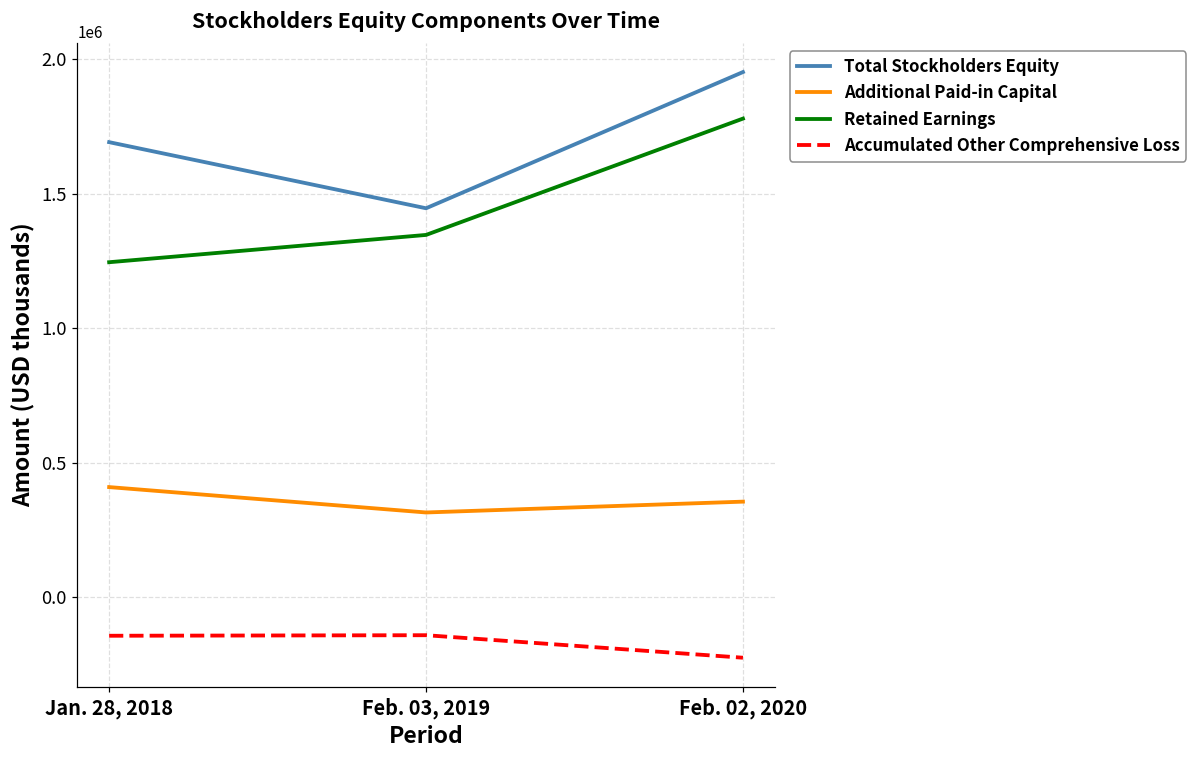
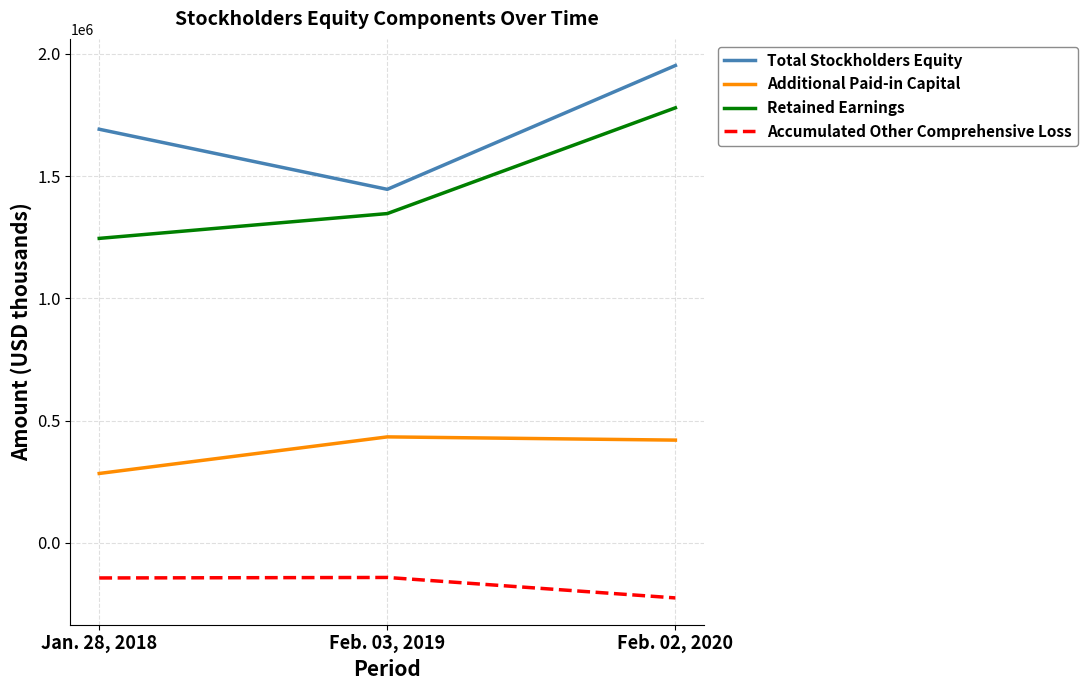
  {
    "Total Stockholders Equity": {
      "Jan. 28, 2018": 1690000,
      "Feb. 03, 2019": 1450000,
      "Feb. 02, 2020": 1950000
    },
    "Additional Paid-in Capital": {
-     "Jan. 28, 2018": 410000,
-     "Feb. 03, 2019": 320000,
-     "Feb. 02, 2020": 360000
+     "Jan. 28, 2018": 280000,
+     "Feb. 03, 2019": 430000,
+     "Feb. 02, 2020": 420000
    },
    "Retained Earnings": {
      "Jan. 28, 2018": 1250000,
      "Feb. 03, 2019": 1350000,
      "Feb. 02, 2020": 1780000
    },
    "Accumulated Other Comprehensive Loss": {
      "Jan. 28, 2018": -140000,
      "Feb. 03, 2019": -140000,
      "Feb. 02, 2020": -220000
    }
  }
